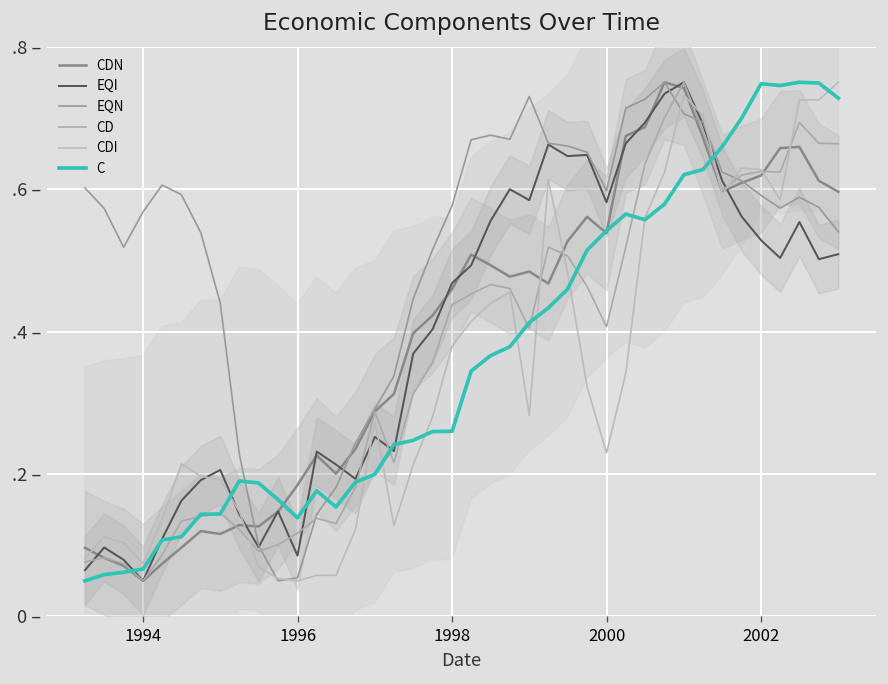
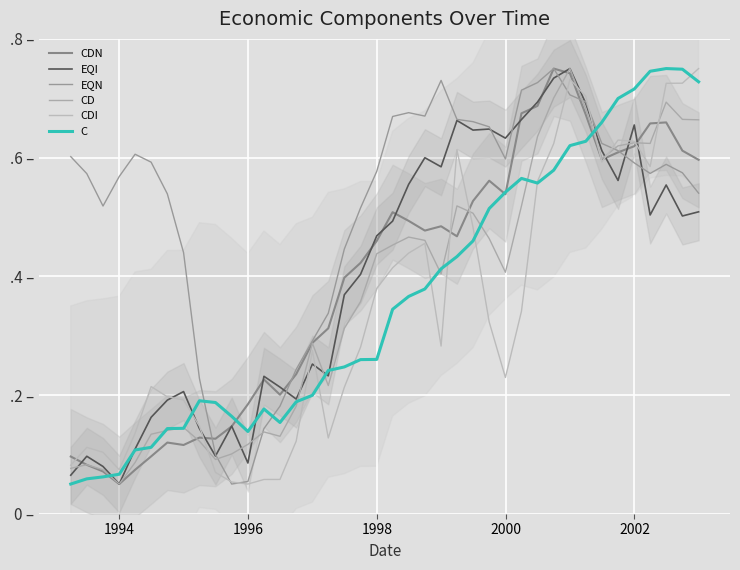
  {
    "EQI": {
      "1996": ".0.9 –",
      "1998": ".4.7 –",
-     "2000": ".5.8 –",
-     "2002": ".5.3 –"
+     "2000": ".6.3 –",
+     "2002": ".6.5 –"
    },
    "C": {
      "1994": ".0.7 –",
      "1996": ".1.4 –",
      "1998": ".2.6 –",
-     "2002": ".7.5 –"
+     "2002": ".7.2 –"
    }
  }
